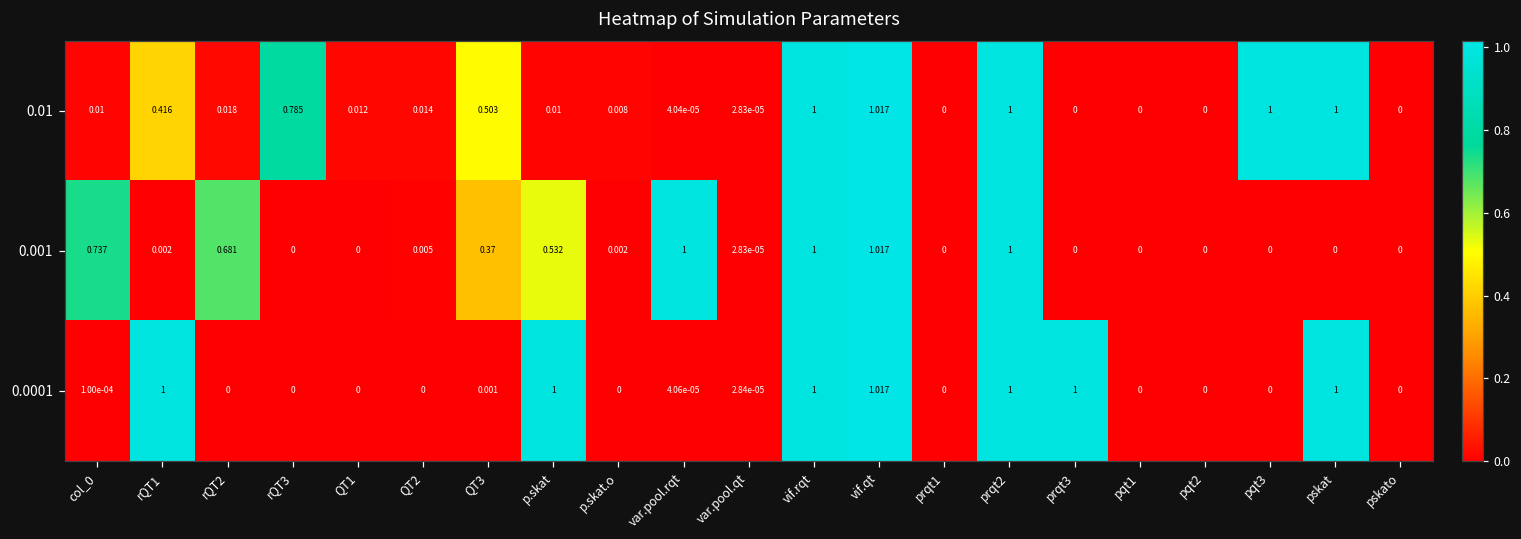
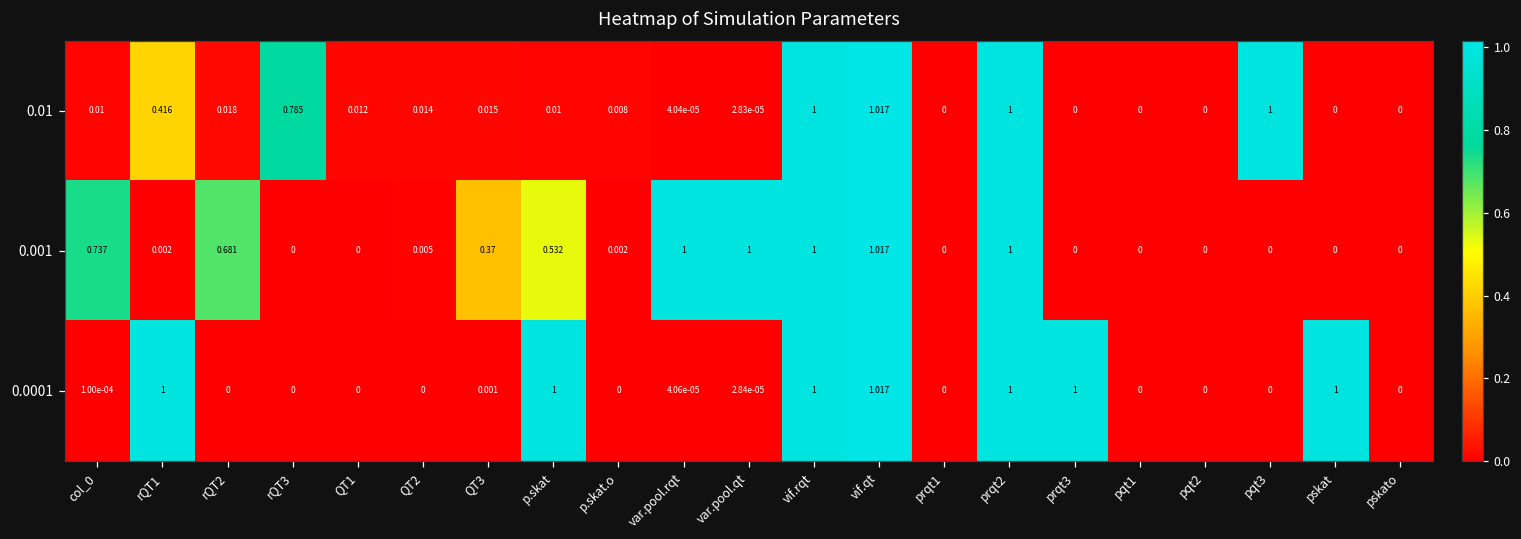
  {
    "0.01": {
      "col_0": "0.01",
      "rQT1": "0.416",
      "rQT2": "0.018",
      "rQT3": "0.785",
      "QT1": "0.012",
      "QT2": "0.014",
-     "QT3": "0.503",
+     "QT3": "0.015",
      "p.skat": "0.01",
      "p.skat.o": "0.008",
      "var.pool.rqt": "4.04e-05",
      "var.pool.qt": "2.83e-05",
      "vif.rqt": "1",
      "vif.qt": "1.017",
      "prqt1": "0",
      "prqt2": "1",
      "prqt3": "0",
      "pqt1": "0",
      "pqt2": "0",
      "pqt3": "1",
-     "pskat": "1",
+     "pskat": "0",
      "pskato": "0"
    },
    "0.001": {
      "col_0": "0.737",
      "rQT1": "0.002",
      "rQT2": "0.681",
      "rQT3": "0",
      "QT1": "0",
      "QT2": "0.005",
      "QT3": "0.37",
      "p.skat": "0.532",
      "p.skat.o": "0.002",
      "var.pool.rqt": "1",
-     "var.pool.qt": "2.83e-05",
+     "var.pool.qt": "1",
      "vif.rqt": "1",
      "vif.qt": "1.017",
      "prqt1": "0",
      "prqt2": "1",
      "prqt3": "0",
      "pqt1": "0",
      "pqt2": "0",
      "pqt3": "0",
      "pskat": "0",
      "pskato": "0"
    },
    "0.0001": {
      "col_0": "1.00e-04",
      "rQT1": "1",
      "rQT2": "0",
      "rQT3": "0",
      "QT1": "0",
      "QT2": "0",
      "QT3": "0.001",
      "p.skat": "1",
      "p.skat.o": "0",
      "var.pool.rqt": "4.06e-05",
      "var.pool.qt": "2.84e-05",
      "vif.rqt": "1",
      "vif.qt": "1.017",
      "prqt1": "0",
      "prqt2": "1",
      "prqt3": "1",
      "pqt1": "0",
      "pqt2": "0",
      "pqt3": "0",
      "pskat": "1",
      "pskato": "0"
    }
  }
